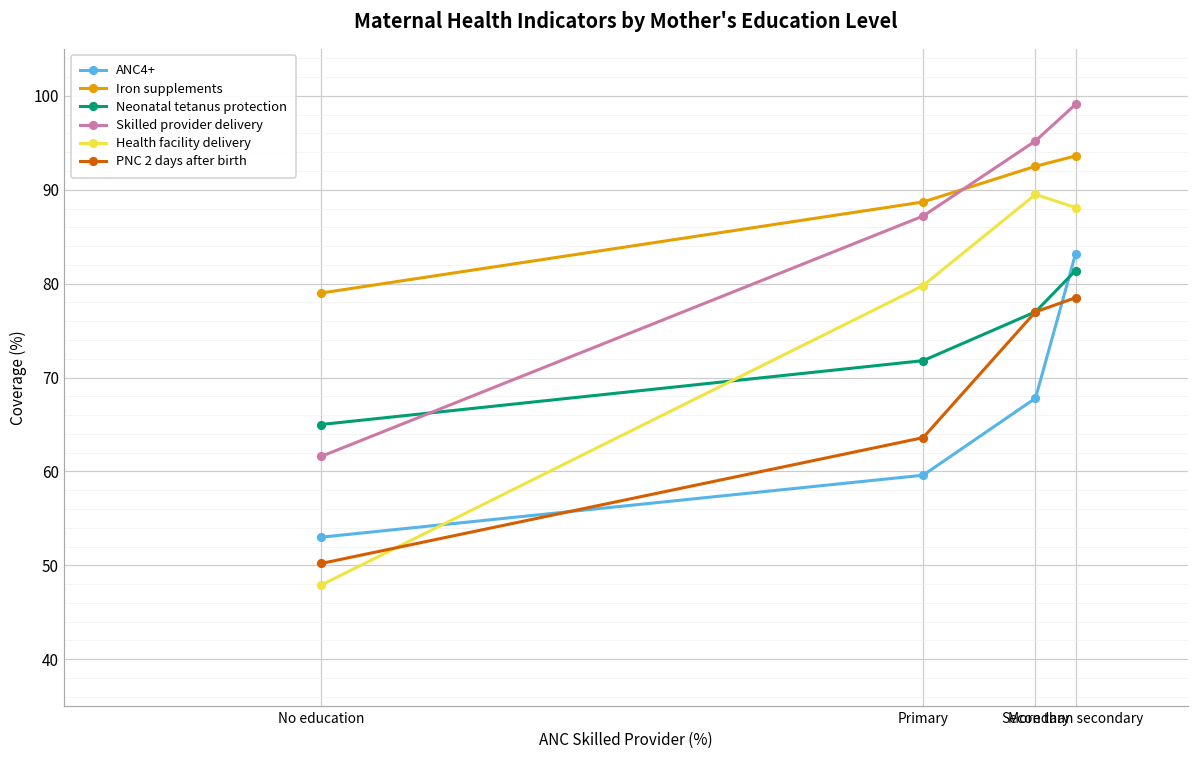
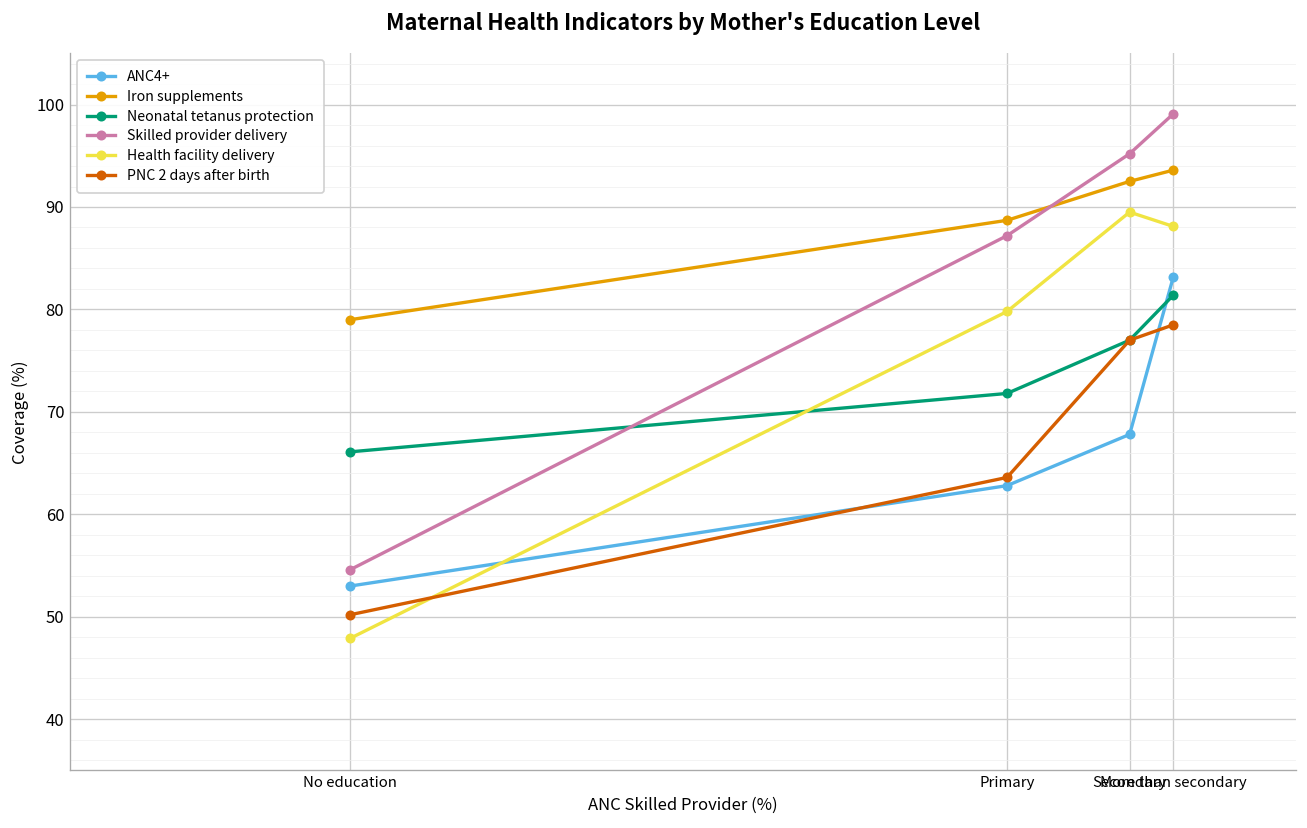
  {
    "ANC4+": {
      "No education": 53,
-     "Primary": 60
+     "Primary": 63
    },
    "Iron supplements": {
      "No education": 79,
      "Primary": 89
    },
    "Neonatal tetanus protection": {
-     "No education": 65,
+     "No education": 66,
      "Primary": 72
    },
    "Skilled provider delivery": {
-     "No education": 62,
+     "No education": 55,
      "Primary": 87
    },
    "Health facility delivery": {
      "No education": 48,
      "Primary": 80
    },
    "PNC 2 days after birth": {
      "No education": 50,
      "Primary": 64
    }
  }
